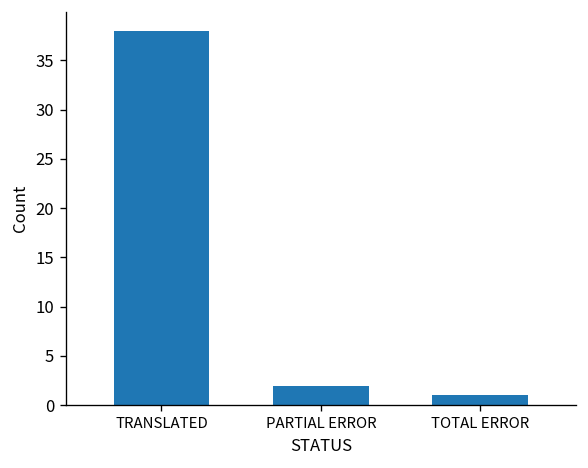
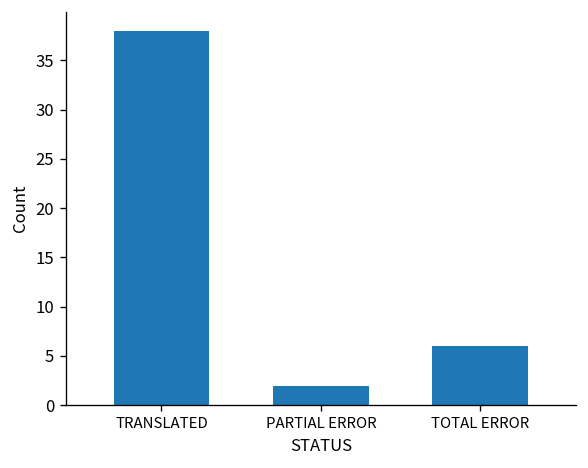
  {
    "TRANSLATED": 38,
    "PARTIAL ERROR": 2,
-   "TOTAL ERROR": 1
+   "TOTAL ERROR": 6
  }
